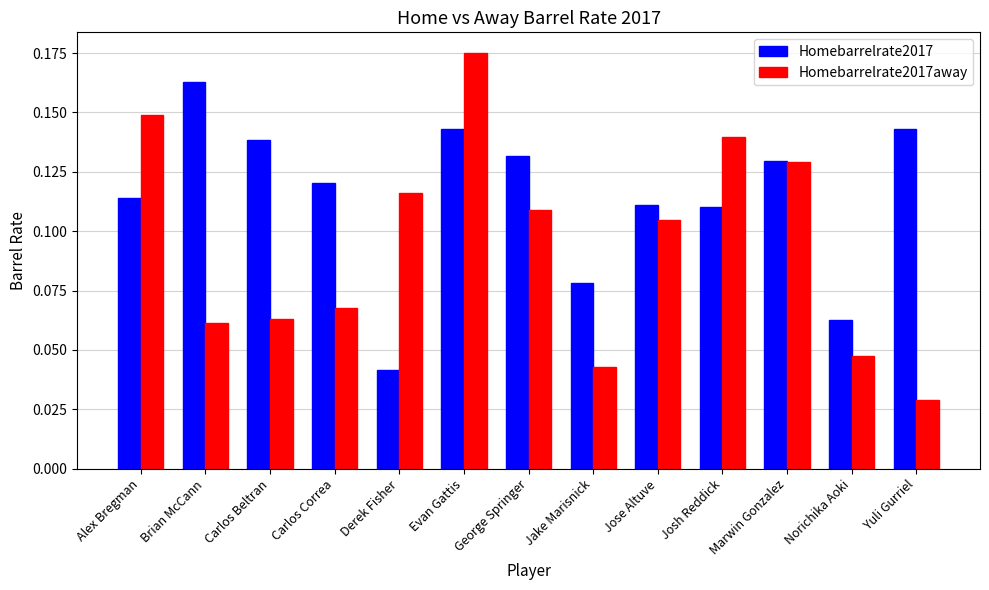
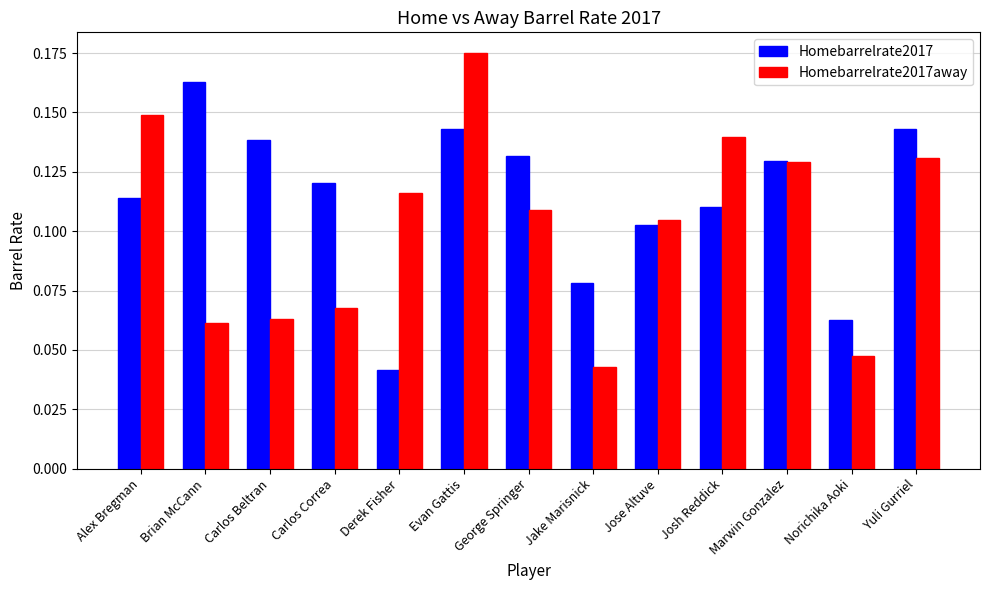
  {
    "Homebarrelrate2017": {
      "Alex Bregman": 0.114,
      "Brian McCann": 0.163,
      "Carlos Beltran": 0.138,
      "Carlos Correa": 0.120,
      "Derek Fisher": 0.042,
      "Evan Gattis": 0.143,
      "George Springer": 0.132,
      "Jake Marisnick": 0.078,
-     "Jose Altuve": 0.111,
+     "Jose Altuve": 0.103,
      "Josh Reddick": 0.110,
      "Marwin Gonzalez": 0.130,
      "Norichika Aoki": 0.063,
      "Yuli Gurriel": 0.143
    },
    "Homebarrelrate2017away": {
      "Alex Bregman": 0.149,
      "Brian McCann": 0.061,
      "Carlos Beltran": 0.063,
      "Carlos Correa": 0.068,
      "Derek Fisher": 0.116,
      "Evan Gattis": 0.175,
      "George Springer": 0.109,
      "Jake Marisnick": 0.043,
      "Jose Altuve": 0.105,
      "Josh Reddick": 0.140,
      "Marwin Gonzalez": 0.129,
      "Norichika Aoki": 0.048,
-     "Yuli Gurriel": 0.029
+     "Yuli Gurriel": 0.131
    }
  }
